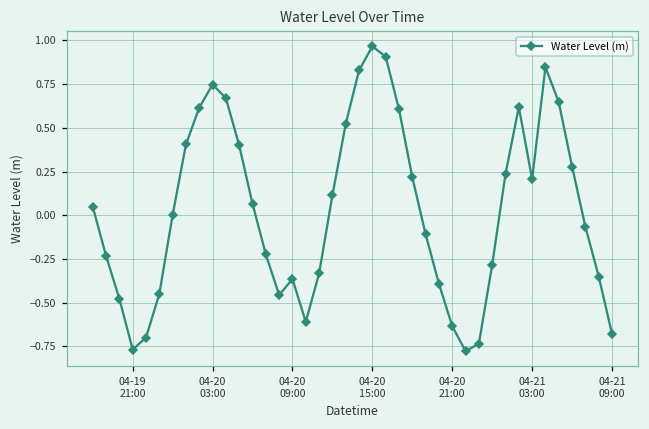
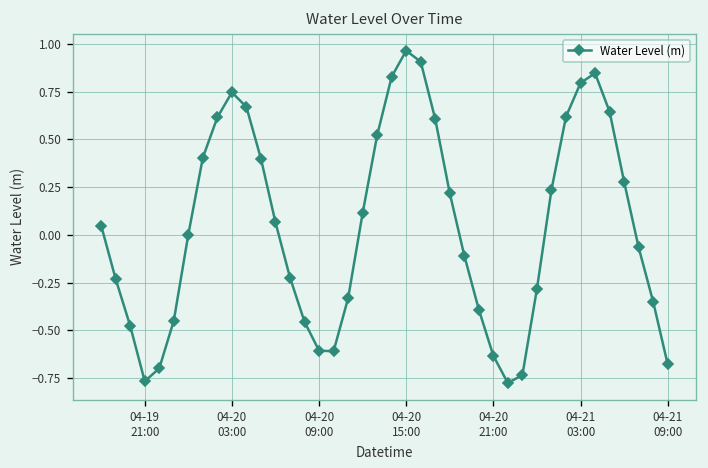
  {
    "04-19 21:00": -0.77,
    "04-20 03:00": 0.75,
-   "04-20 09:00": -0.36,
+   "04-20 09:00": -0.61,
    "04-20 15:00": 0.97,
    "04-20 21:00": -0.63,
-   "04-21 03:00": 0.21,
+   "04-21 03:00": 0.80,
    "04-21 09:00": -0.68
  }
